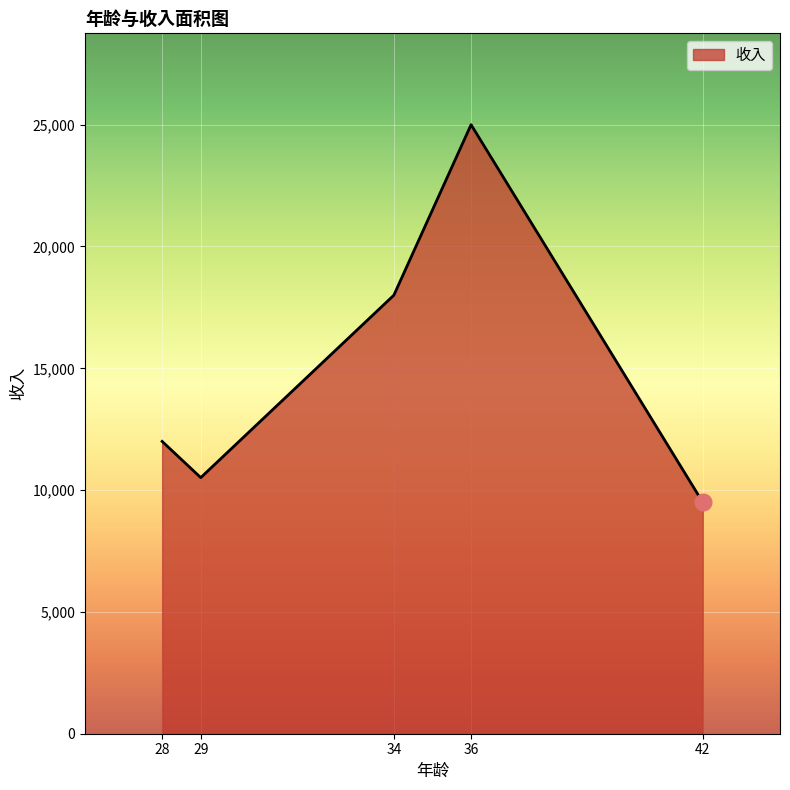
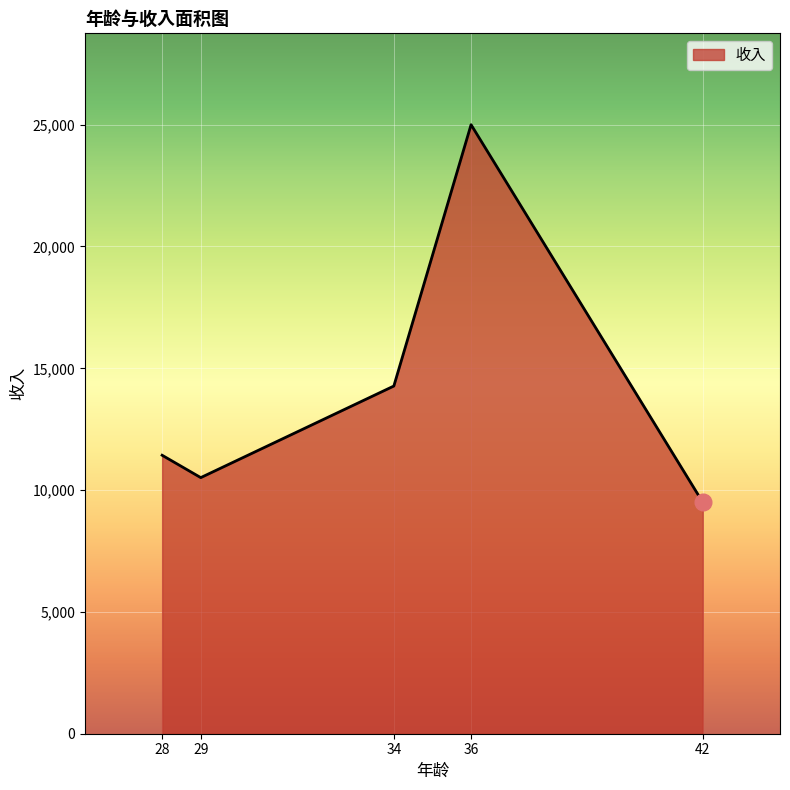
  {
    "收入": {
-     "28": "12,000",
+     "28": "11,400",
      "29": "10,500",
-     "34": "18,000",
+     "34": "14,300",
      "36": "25,000"
    }
  }
